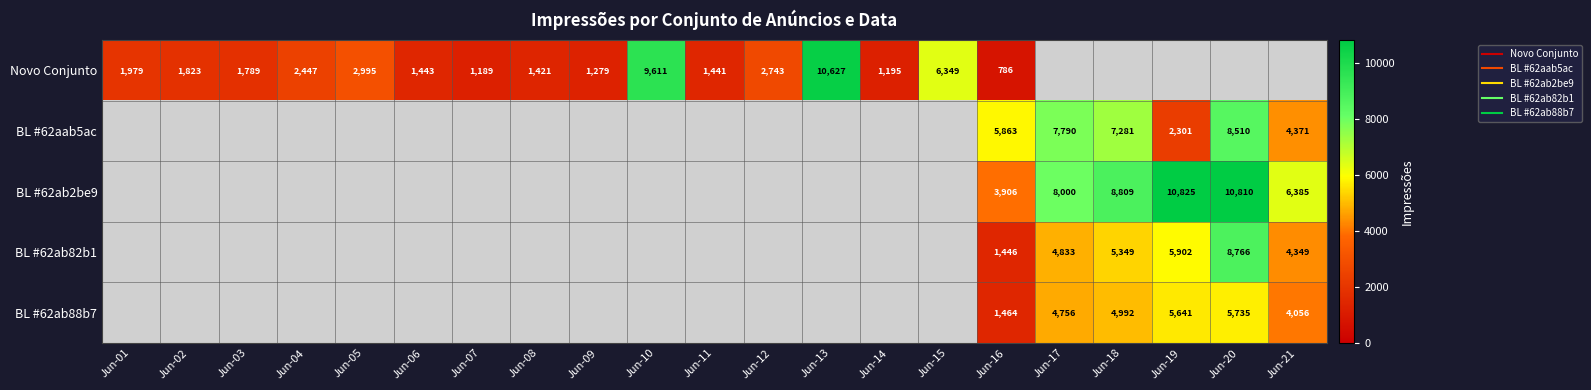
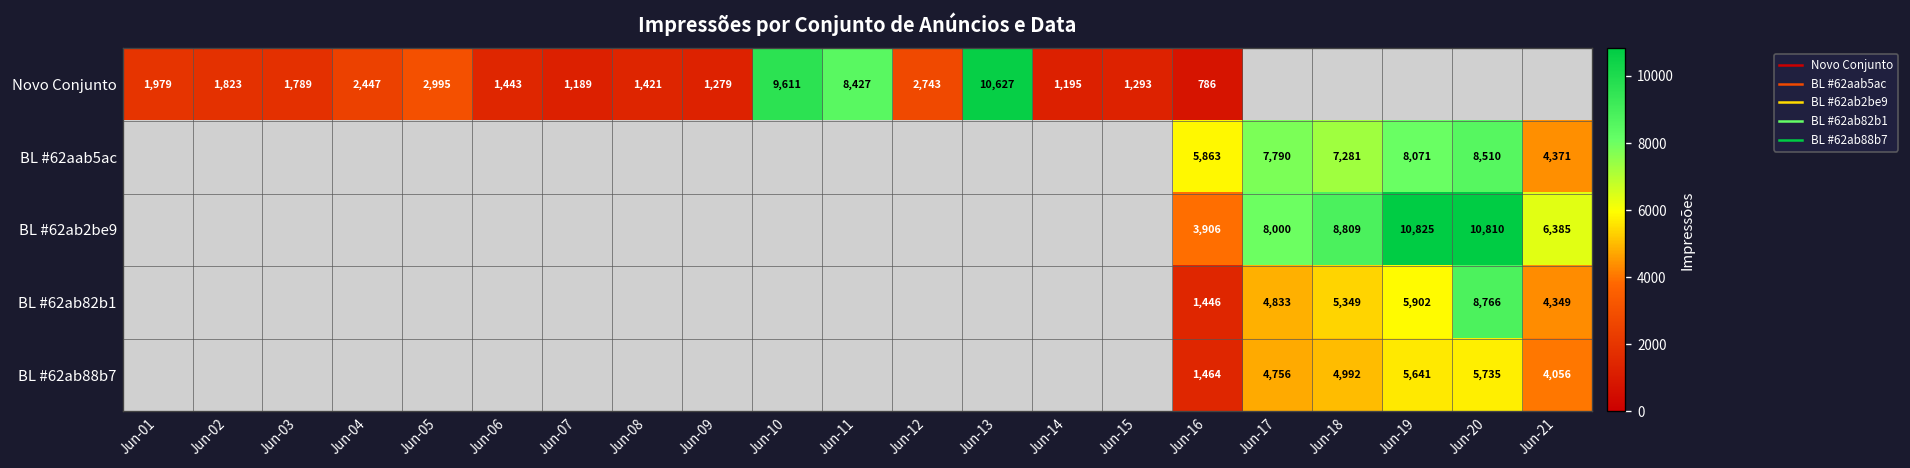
  {
    "Novo Conjunto": {
      "Jun-01": "1,979",
      "Jun-02": "1,823",
      "Jun-03": "1,789",
      "Jun-04": "2,447",
      "Jun-05": "2,995",
      "Jun-06": "1,443",
      "Jun-07": "1,189",
      "Jun-08": "1,421",
      "Jun-09": "1,279",
      "Jun-10": "9,611",
-     "Jun-11": "1,441",
+     "Jun-11": "8,427",
      "Jun-12": "2,743",
      "Jun-13": "10,627",
      "Jun-14": "1,195",
-     "Jun-15": "6,349",
+     "Jun-15": "1,293",
      "Jun-16": "786"
    },
    "BL #62aab5ac": {
      "Jun-16": "5,863",
      "Jun-17": "7,790",
      "Jun-18": "7,281",
-     "Jun-19": "2,301",
+     "Jun-19": "8,071",
      "Jun-20": "8,510",
      "Jun-21": "4,371"
    },
    "BL #62ab2be9": {
      "Jun-16": "3,906",
      "Jun-17": "8,000",
      "Jun-18": "8,809",
      "Jun-19": "10,825",
      "Jun-20": "10,810",
      "Jun-21": "6,385"
    },
    "BL #62ab82b1": {
      "Jun-16": "1,446",
      "Jun-17": "4,833",
      "Jun-18": "5,349",
      "Jun-19": "5,902",
      "Jun-20": "8,766",
      "Jun-21": "4,349"
    },
    "BL #62ab88b7": {
      "Jun-16": "1,464",
      "Jun-17": "4,756",
      "Jun-18": "4,992",
      "Jun-19": "5,641",
      "Jun-20": "5,735",
      "Jun-21": "4,056"
    }
  }
